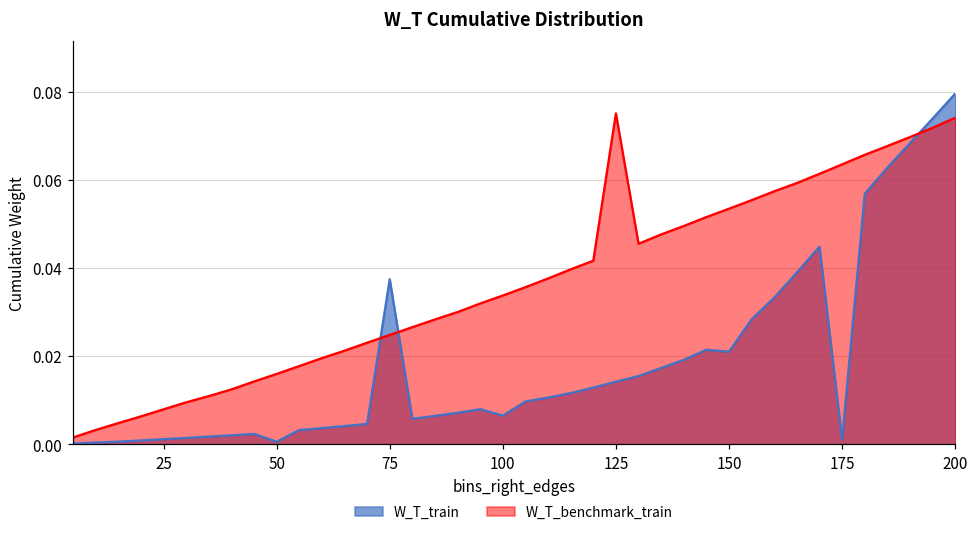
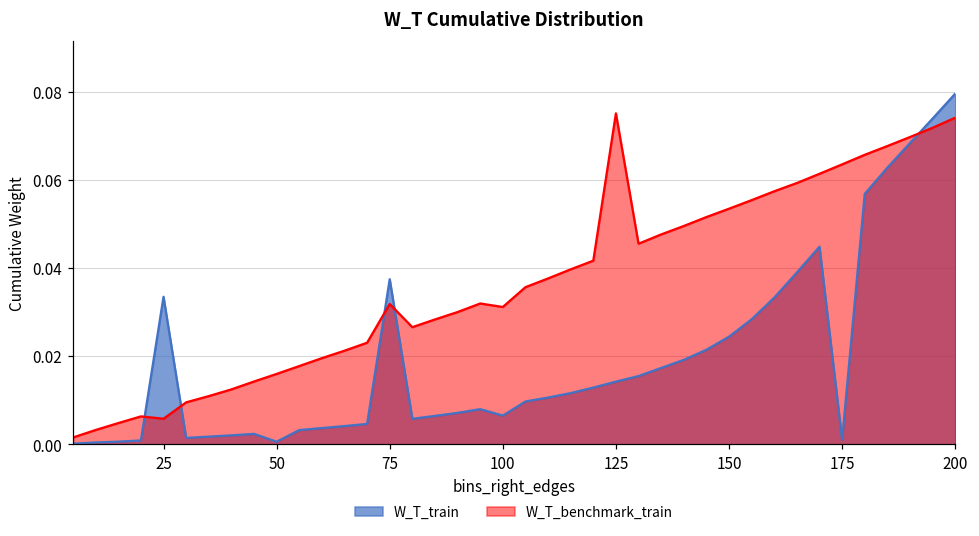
  {
    "W_T_train": {
-     "25": 0.001,
+     "25": 0.033,
      "50": 0.001,
      "75": 0.037,
      "100": 0.007,
      "125": 0.014,
-     "150": 0.021,
+     "150": 0.024,
      "175": 0.001,
      "200": 0.080
    },
    "W_T_benchmark_train": {
-     "25": 0.008,
+     "25": 0.006,
      "50": 0.016,
-     "75": 0.025,
-     "100": 0.034,
+     "75": 0.032,
+     "100": 0.031,
      "125": 0.075,
      "150": 0.053,
      "175": 0.064,
      "200": 0.074
    }
  }
